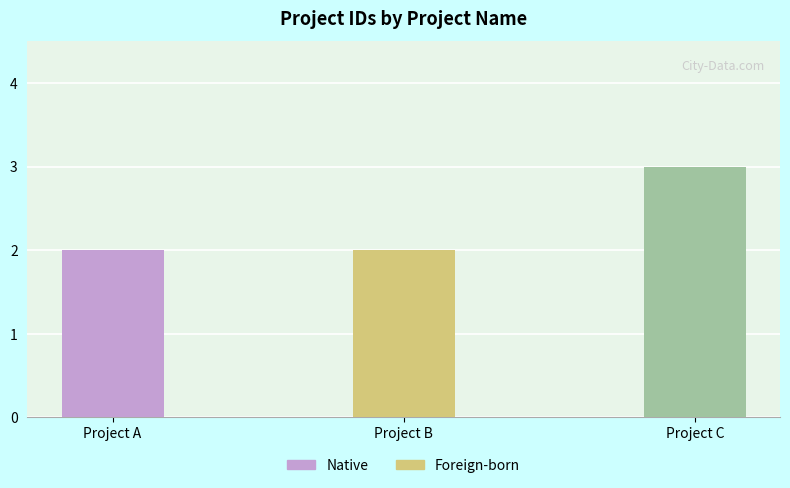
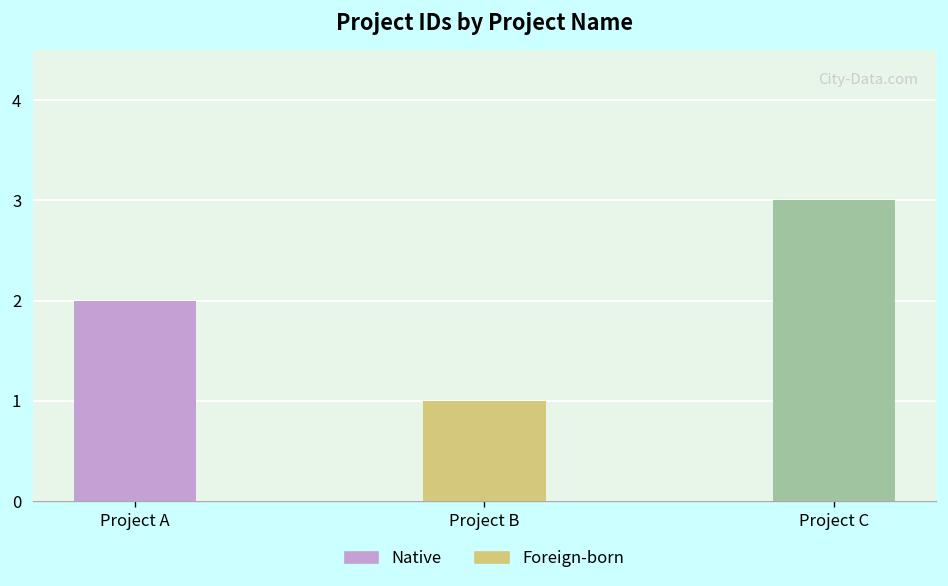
  {
    "Project A": 2,
-   "Project B": 2,
+   "Project B": 1,
    "Project C": 3
  }
